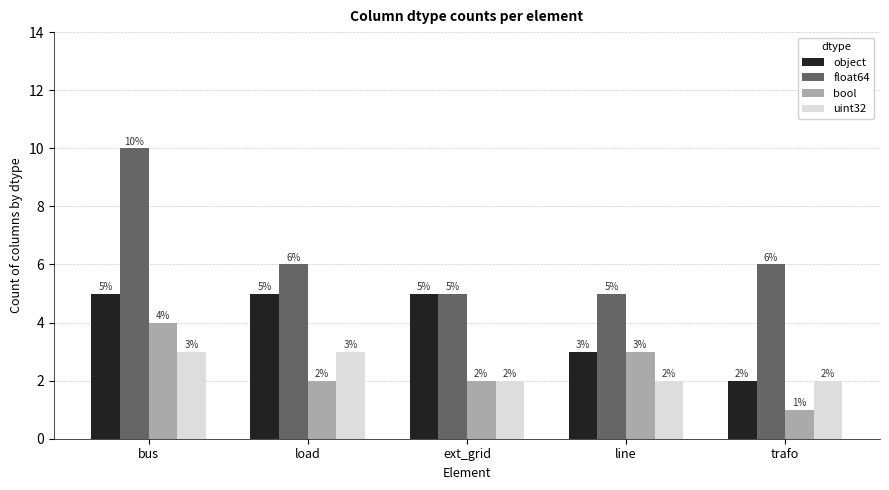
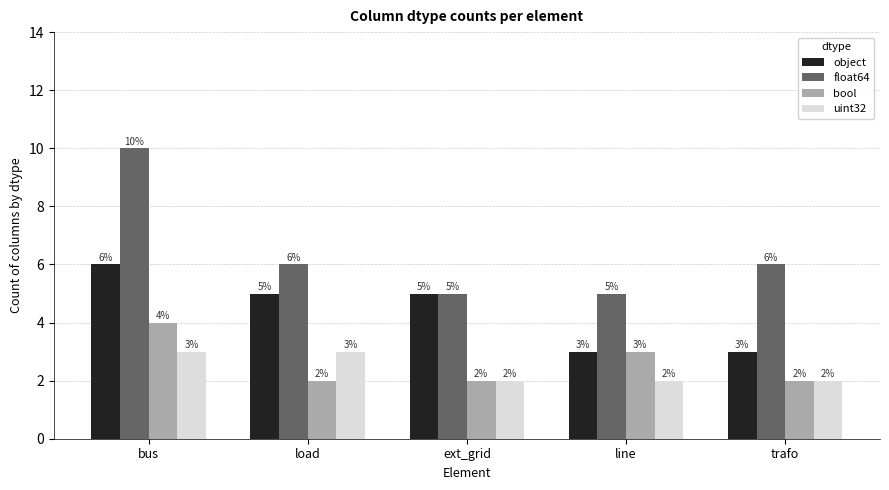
  {
    "object": {
-     "bus": "5%",
+     "bus": "6%",
      "load": "5%",
      "ext_grid": "5%",
      "line": "3%",
-     "trafo": "2%"
+     "trafo": "3%"
    },
    "float64": {
      "bus": "10%",
      "load": "6%",
      "ext_grid": "5%",
      "line": "5%",
      "trafo": "6%"
    },
    "bool": {
      "bus": "4%",
      "load": "2%",
      "ext_grid": "2%",
      "line": "3%",
-     "trafo": "1%"
+     "trafo": "2%"
    },
    "uint32": {
      "bus": "3%",
      "load": "3%",
      "ext_grid": "2%",
      "line": "2%",
      "trafo": "2%"
    }
  }
